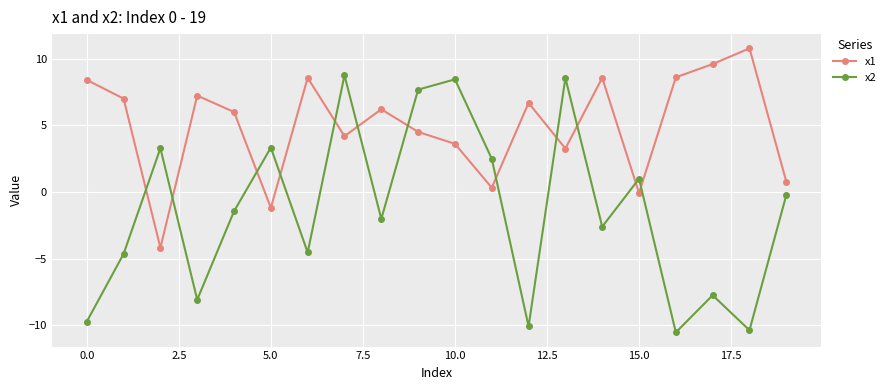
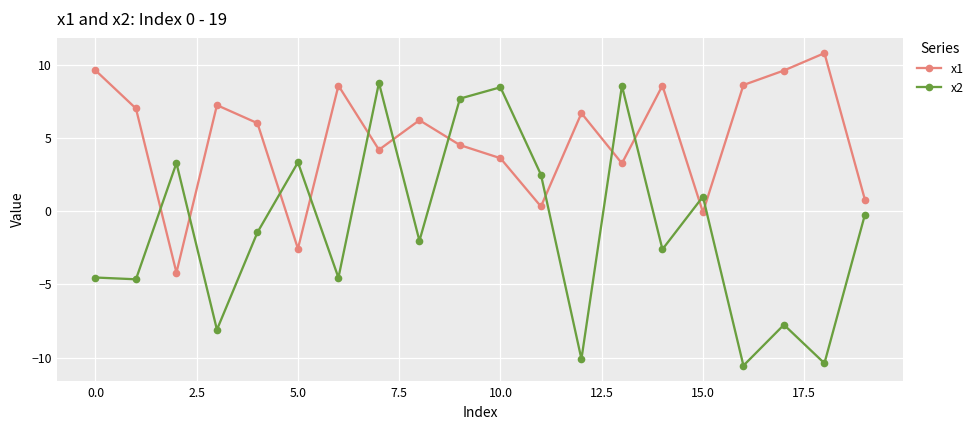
  {
    "x1": {
-     "0.0": 8.4,
-     "5.0": -1.2,
+     "0.0": 9.6,
+     "5.0": -2.6,
      "10.0": 3.6,
      "15.0": -0.1
    },
    "x2": {
-     "0.0": -9.7,
+     "0.0": -4.5,
      "5.0": 3.3,
      "10.0": 8.5,
      "15.0": 1.0
    }
  }
